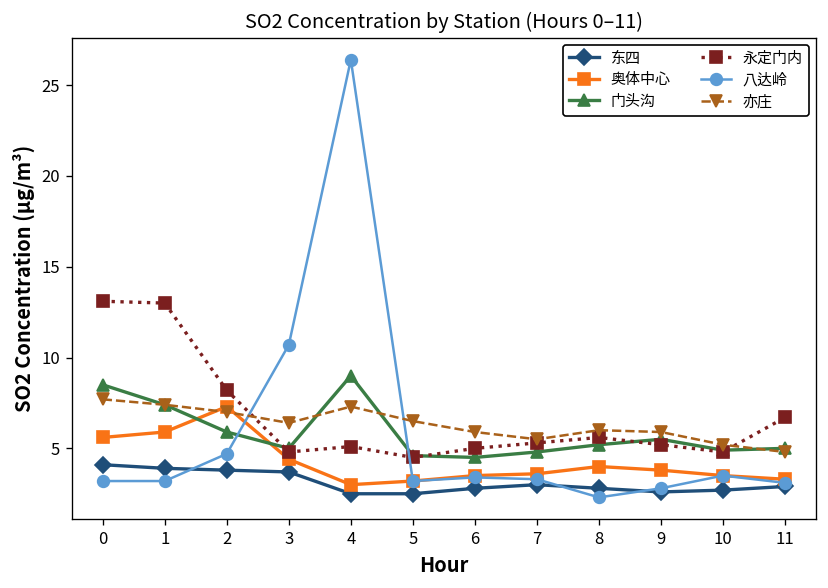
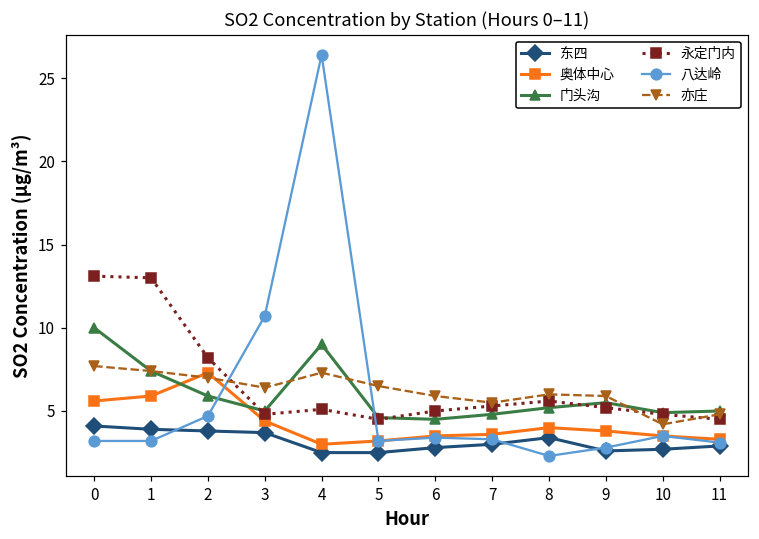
  {
    "东四": {
      "0": 4.1,
      "1": 3.9,
      "2": 3.8,
      "3": 3.7,
      "4": 2.5,
      "5": 2.5,
      "6": 2.8,
      "7": 3.0,
-     "8": 2.8,
+     "8": 3.4,
      "9": 2.6,
      "10": 2.7,
      "11": 2.9
    },
    "奥体中心": {
      "0": 5.6,
      "1": 5.9,
      "2": 7.3,
      "3": 4.4,
      "4": 3.0,
      "7": 3.6,
      "8": 4.0,
      "9": 3.8,
      "11": 3.3
    },
    "门头沟": {
-     "0": 8.5,
+     "0": 10.0,
      "2": 5.9,
      "3": 5.0,
      "4": 9.0,
      "6": 4.5,
      "7": 4.8,
      "8": 5.2,
      "9": 5.5,
      "11": 5.0
    },
    "永定门内": {
      "0": 13.1,
      "1": 13.0,
      "2": 8.2,
      "3": 4.8,
      "4": 5.1,
      "6": 5.0,
      "7": 5.3,
      "8": 5.6,
      "9": 5.2,
-     "11": 6.7
+     "11": 4.5
    },
    "八达岭": {
      "0": 3.2,
      "1": 3.2,
      "2": 4.7,
      "3": 10.7,
      "4": 26.4,
      "7": 3.3,
      "8": 2.3,
      "9": 2.8,
      "11": 3.1
    },
    "亦庄": {
      "0": 7.7,
      "2": 7.0,
      "3": 6.4,
      "4": 7.3,
      "5": 6.5,
      "6": 5.9,
      "7": 5.5,
      "8": 6.0,
      "9": 5.9,
-     "10": 5.2,
+     "10": 4.2,
      "11": 4.8
    }
  }
